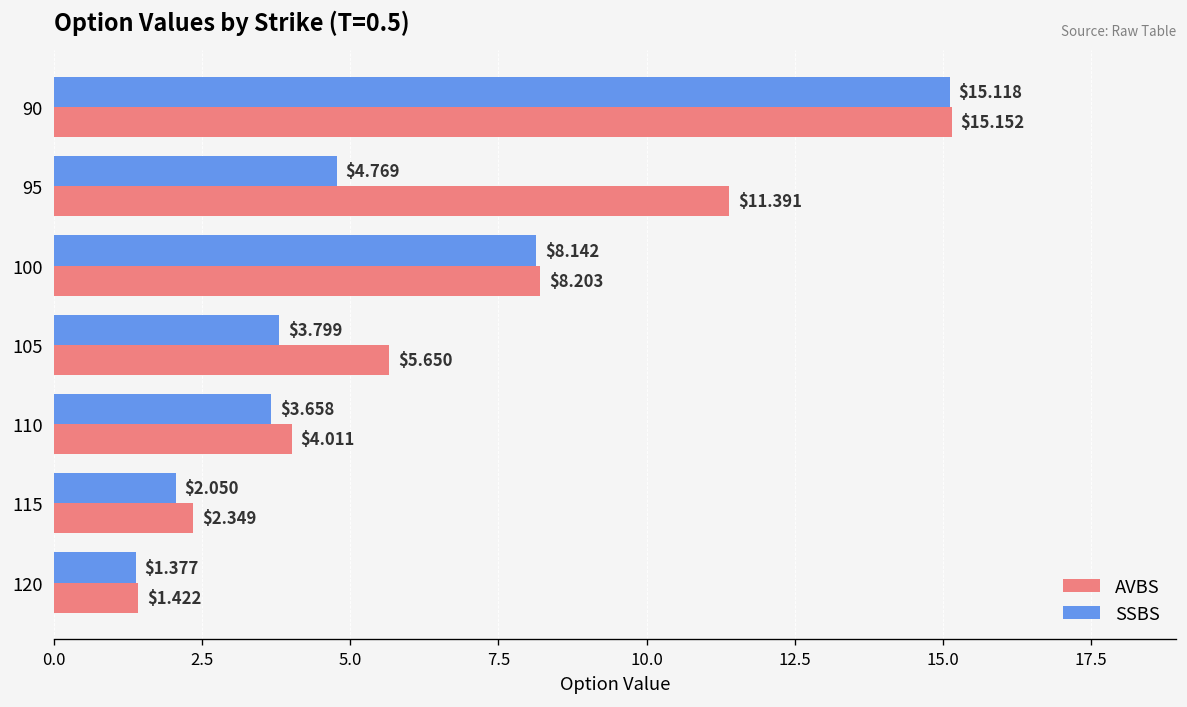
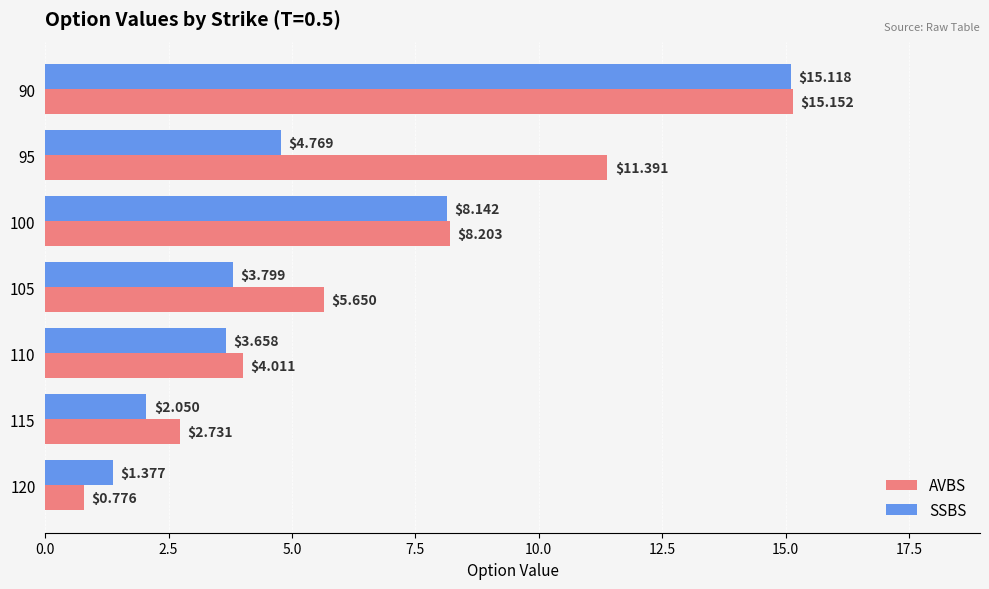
  {
    "AVBS": {
      "90": "$15.152",
      "95": "$11.391",
      "100": "$8.203",
      "105": "$5.650",
      "110": "$4.011",
-     "115": "$2.349",
-     "120": "$1.422"
+     "115": "$2.731",
+     "120": "$0.776"
    },
    "SSBS": {
      "90": "$15.118",
      "95": "$4.769",
      "100": "$8.142",
      "105": "$3.799",
      "110": "$3.658",
      "115": "$2.050",
      "120": "$1.377"
    }
  }
